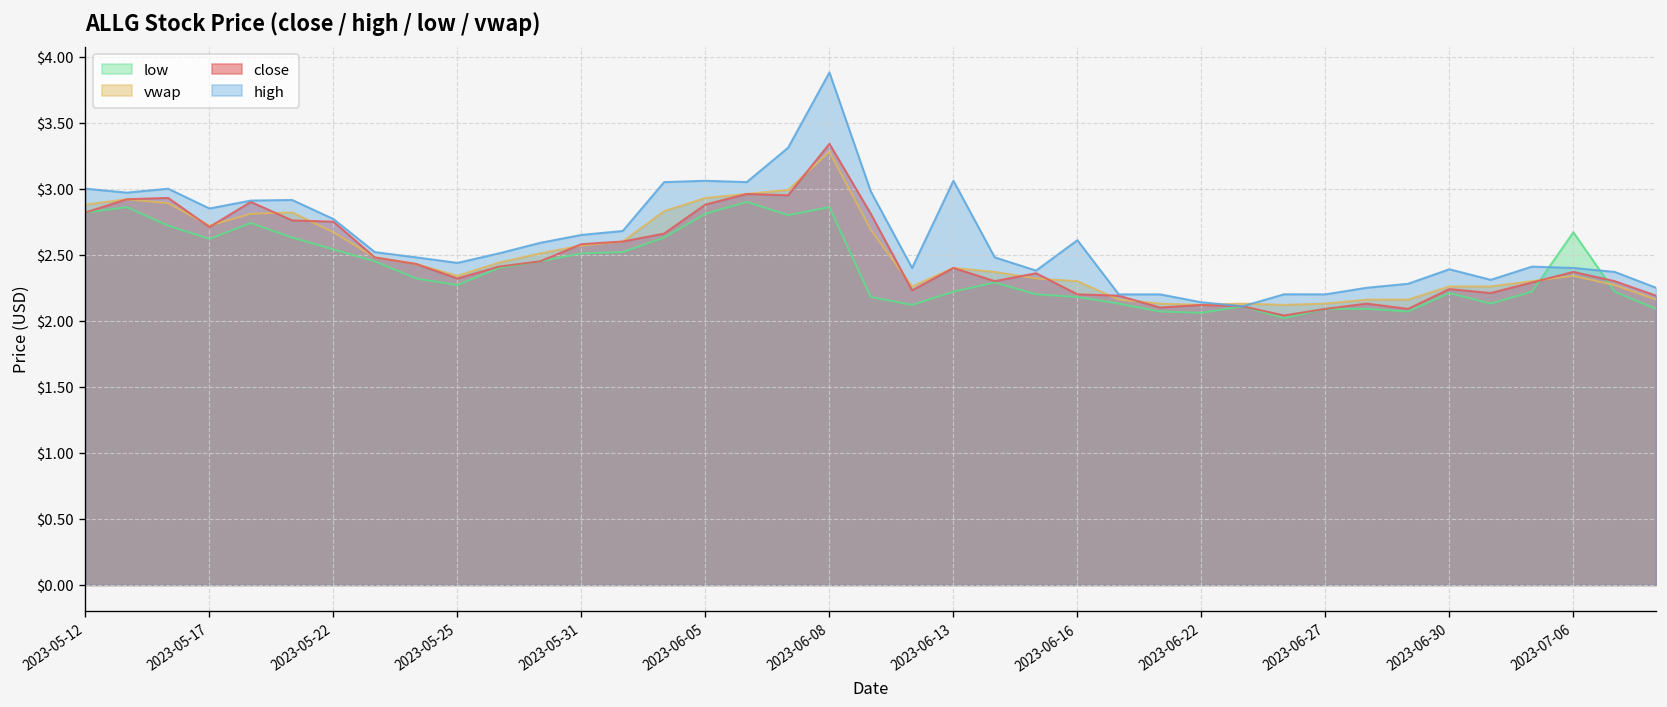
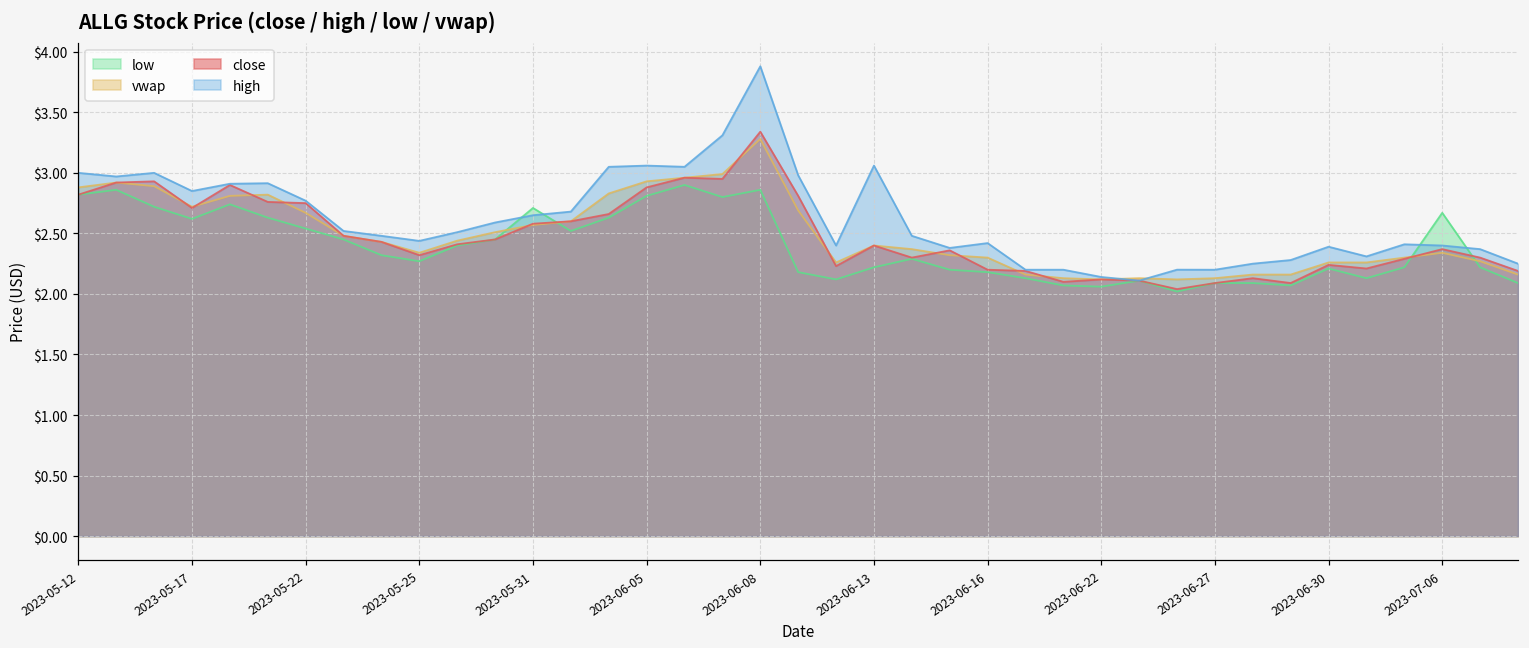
  {
    "low": {
      "2023-05-17": "$2.62",
      "2023-05-22": "$2.54",
      "2023-05-25": "$2.27",
-     "2023-05-31": "$2.51",
+     "2023-05-31": "$2.71",
      "2023-06-05": "$2.81",
      "2023-06-08": "$2.86",
      "2023-06-13": "$2.22",
      "2023-06-22": "$2.06",
      "2023-06-30": "$2.21",
      "2023-07-06": "$2.67"
    },
    "vwap": {
      "2023-05-12": "$2.88",
      "2023-05-22": "$2.67",
      "2023-06-05": "$2.93",
      "2023-06-08": "$3.28",
      "2023-06-16": "$2.30",
      "2023-06-27": "$2.13",
      "2023-07-06": "$2.34"
    },
    "close": {
      "2023-06-05": "$2.88",
      "2023-06-08": "$3.34",
      "2023-07-06": "$2.37"
    },
    "high": {
      "2023-05-12": "$3.00",
      "2023-05-17": "$2.85",
      "2023-05-25": "$2.44",
      "2023-05-31": "$2.65",
      "2023-06-05": "$3.06",
      "2023-06-08": "$3.88",
      "2023-06-13": "$3.06",
-     "2023-06-16": "$2.61",
+     "2023-06-16": "$2.42",
      "2023-06-27": "$2.20",
      "2023-06-30": "$2.39",
      "2023-07-06": "$2.40"
    }
  }
